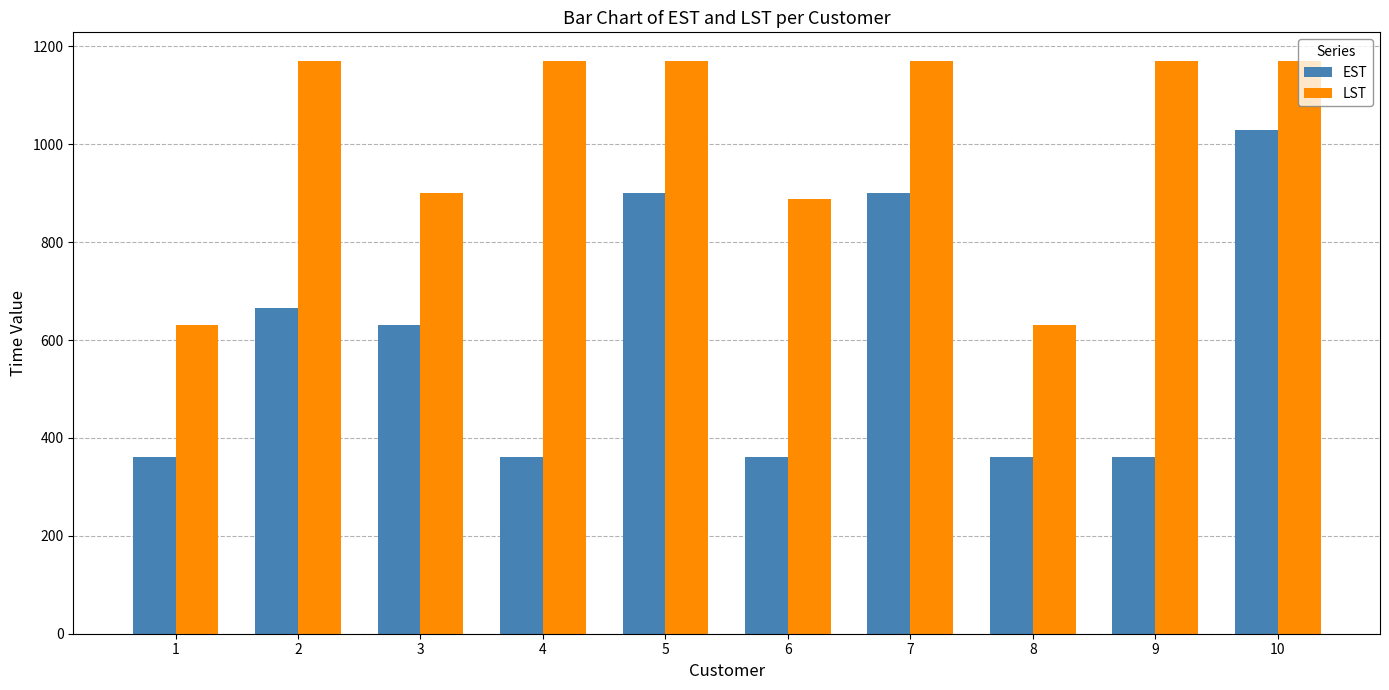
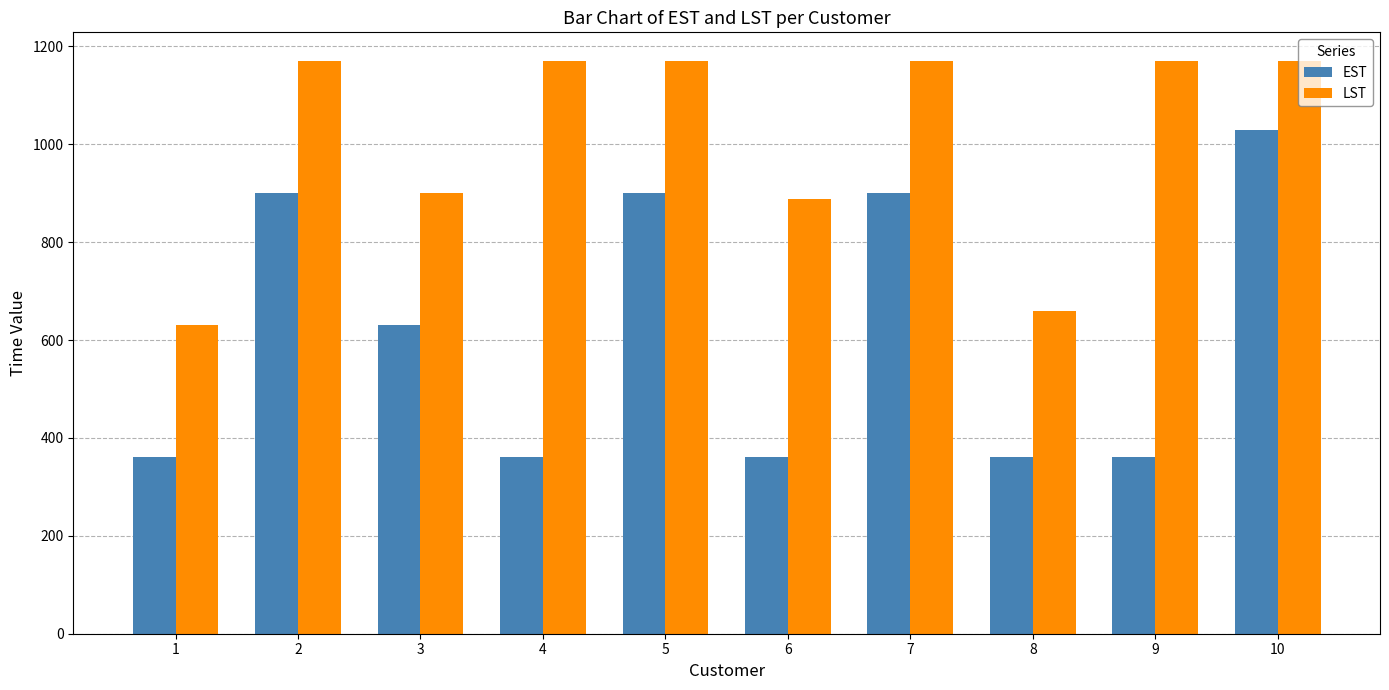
  {
    "EST": {
      "1": 360,
-     "2": 670,
+     "2": 900,
      "3": 630,
      "4": 360,
      "5": 900,
      "6": 360,
      "7": 900,
      "8": 360,
      "9": 360,
      "10": 1030
    },
    "LST": {
      "1": 630,
      "2": 1170,
      "3": 900,
      "4": 1170,
      "5": 1170,
      "6": 890,
      "7": 1170,
-     "8": 630,
+     "8": 660,
      "9": 1170
    }
  }
